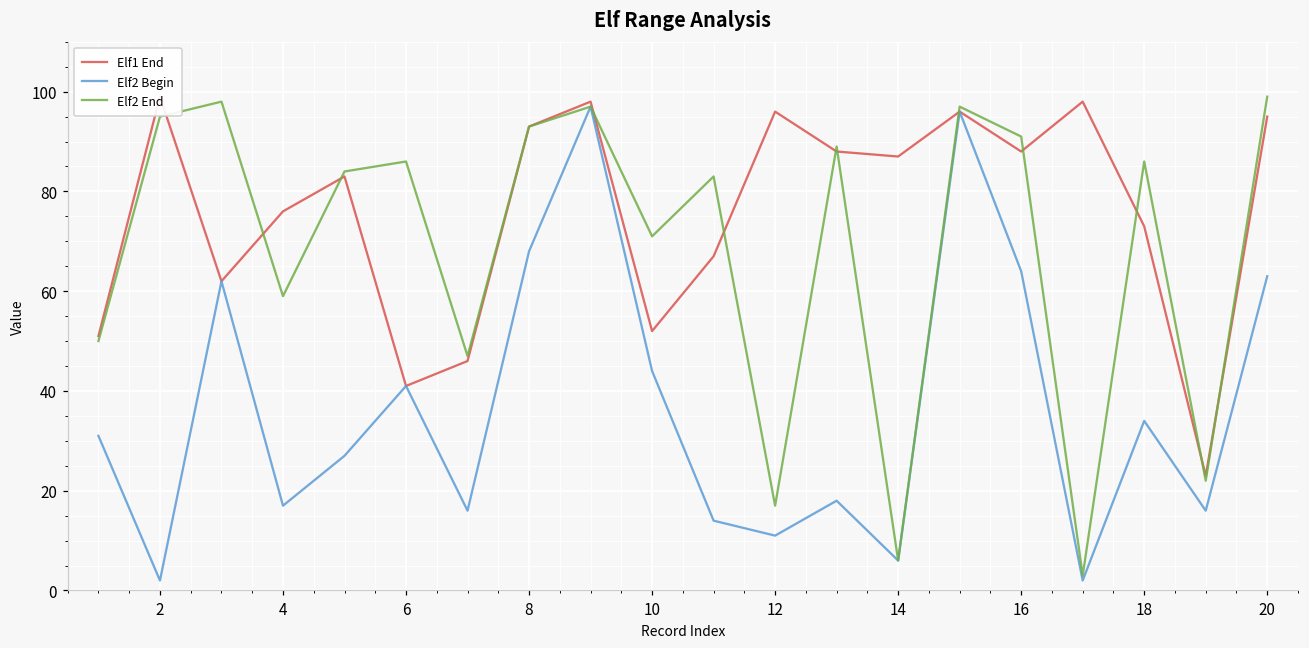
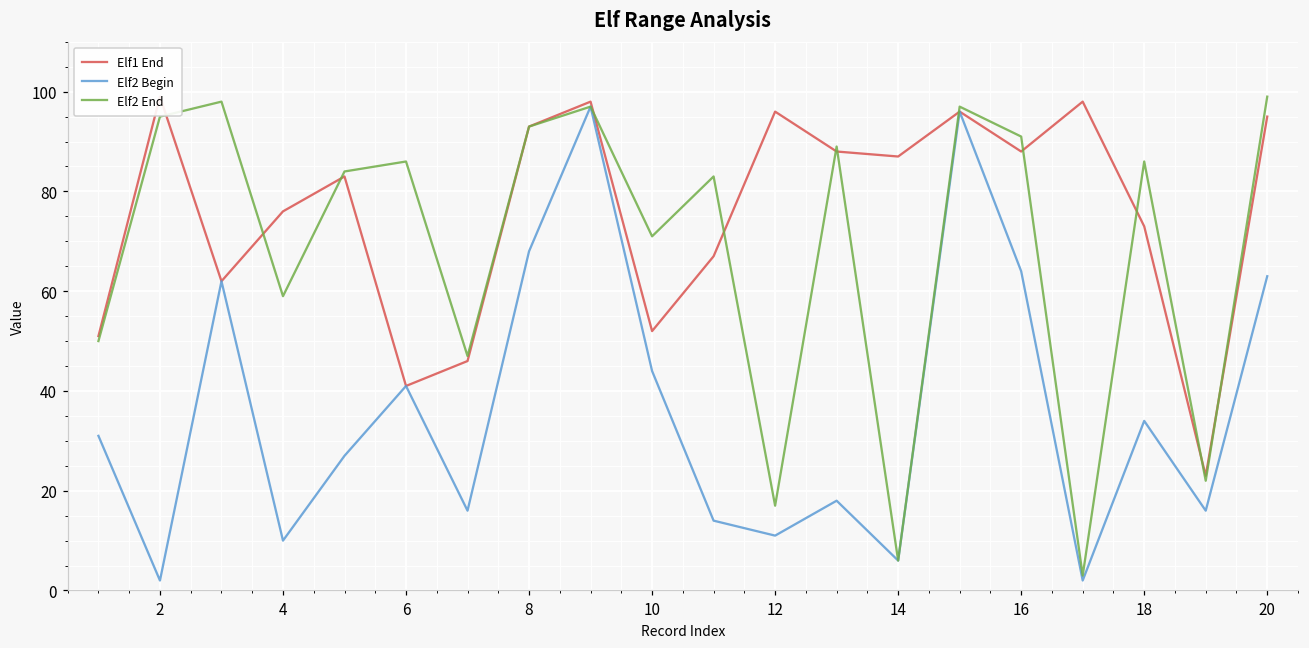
  {
    "Elf1 End": {
      "4": 76,
      "10": 52,
      "12": 96,
      "14": 87,
      "16": 88,
      "18": 73,
      "20": 95
    },
    "Elf2 Begin": {
      "2": 2,
-     "4": 17,
+     "4": 10,
      "8": 68,
      "10": 44,
      "12": 11,
      "16": 64,
      "18": 34,
      "20": 63
    },
    "Elf2 End": {
      "2": 95,
      "4": 59,
      "6": 86,
      "10": 71,
      "12": 17,
      "16": 91,
      "18": 86,
      "20": 99
    }
  }
